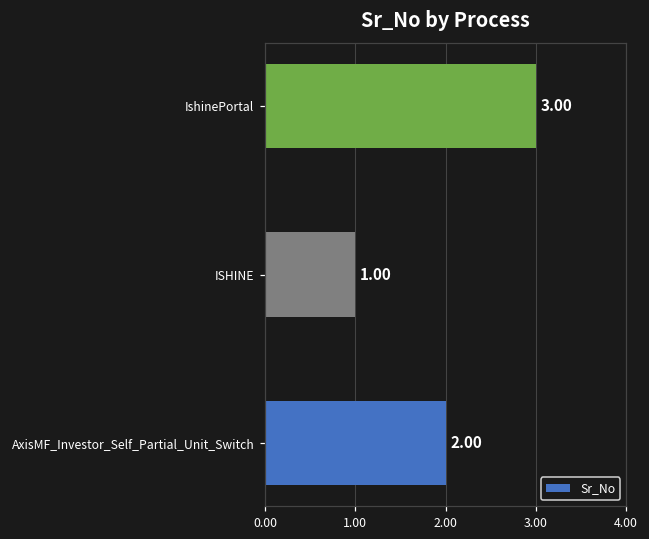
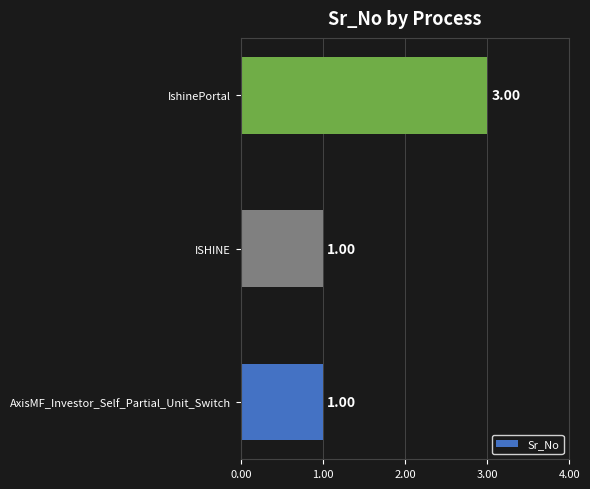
  {
    "IshinePortal": 3.00,
    "ISHINE": 1.00,
-   "AxisMF_Investor_Self_Partial_Unit_Switch": 2.00
+   "AxisMF_Investor_Self_Partial_Unit_Switch": 1.00
  }
